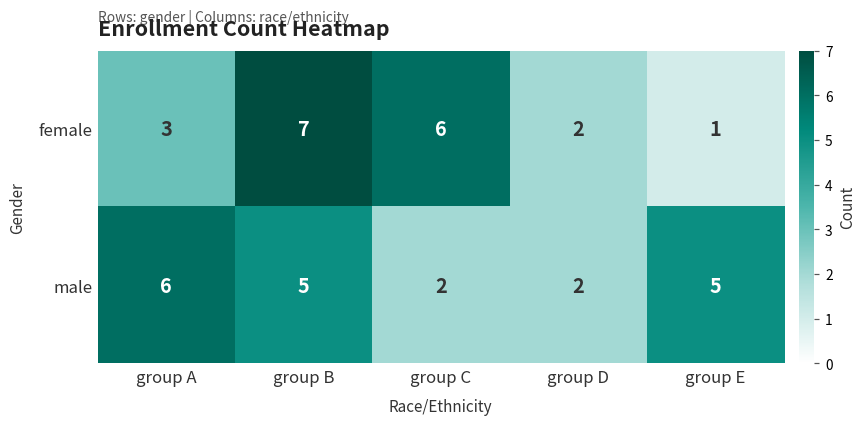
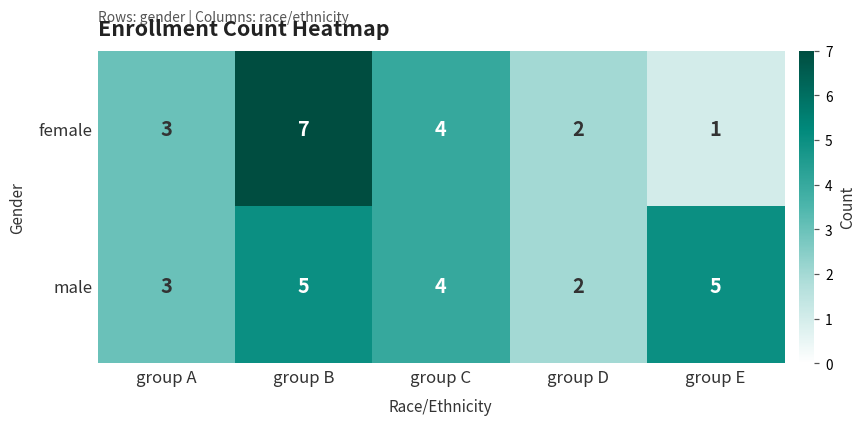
  {
    "female": {
      "group A": 3,
      "group B": 7,
-     "group C": 6,
+     "group C": 4,
      "group D": 2,
      "group E": 1
    },
    "male": {
-     "group A": 6,
+     "group A": 3,
      "group B": 5,
-     "group C": 2,
+     "group C": 4,
      "group D": 2,
      "group E": 5
    }
  }
